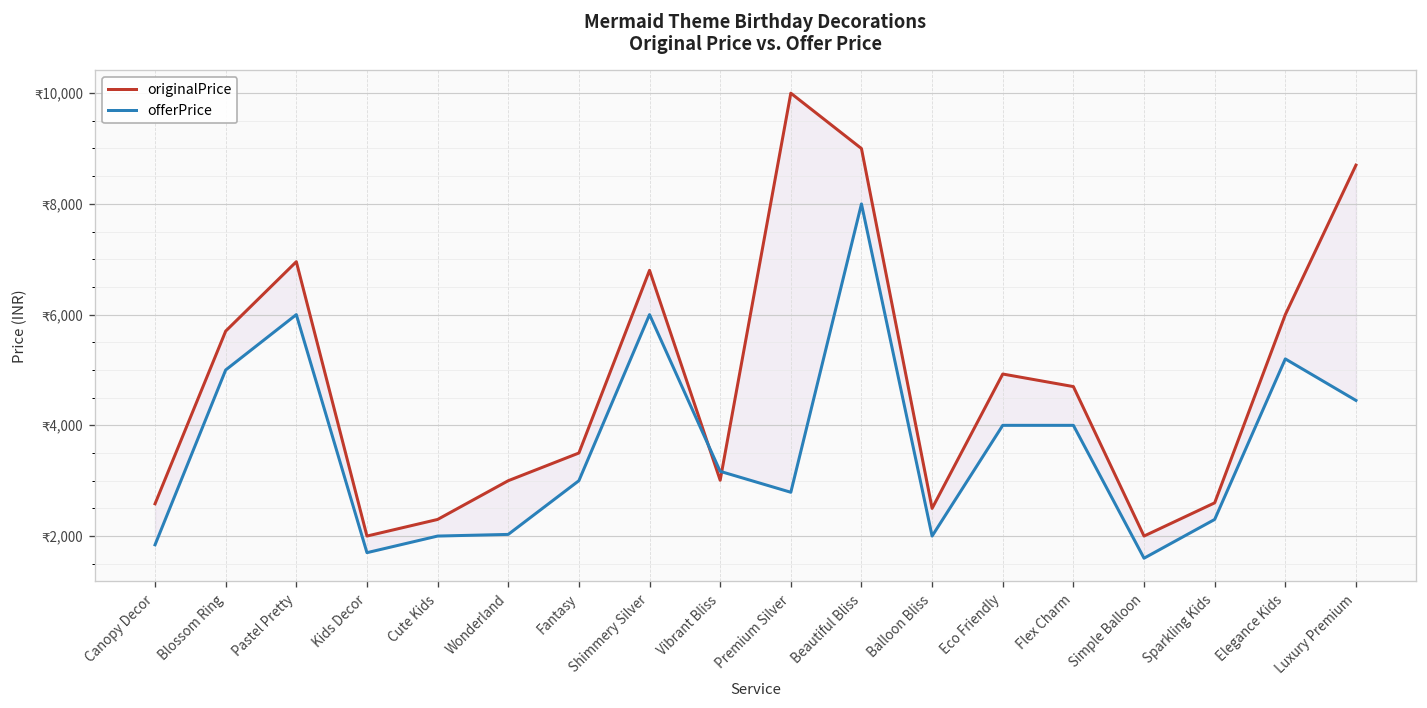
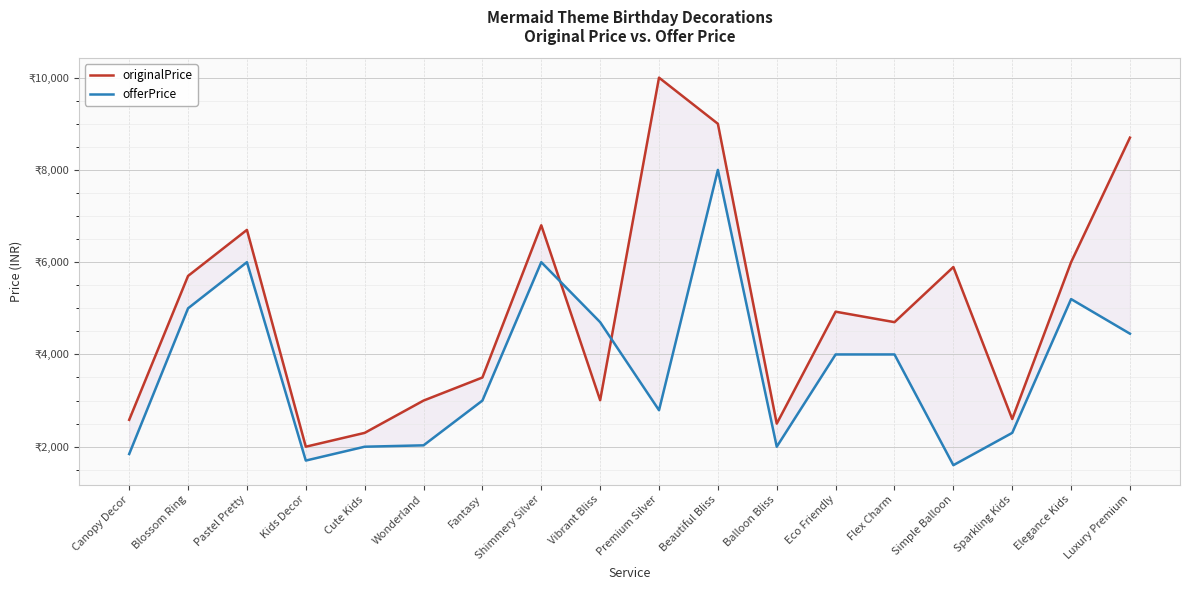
  {
    "originalPrice": {
-     "Pastel Pretty": "₹7,000",
+     "Pastel Pretty": "₹6,700",
      "Vibrant Bliss": "₹3,000",
-     "Simple Balloon": "₹2,000"
+     "Simple Balloon": "₹5,900"
    },
    "offerPrice": {
      "Canopy Decor": "₹1,800",
      "Blossom Ring": "₹5,000",
      "Pastel Pretty": "₹6,000",
      "Kids Decor": "₹1,700",
      "Cute Kids": "₹2,000",
      "Wonderland": "₹2,000",
      "Fantasy": "₹3,000",
      "Shimmery Silver": "₹6,000",
-     "Vibrant Bliss": "₹3,200",
+     "Vibrant Bliss": "₹4,700",
      "Premium Silver": "₹2,800",
      "Beautiful Bliss": "₹8,000",
      "Balloon Bliss": "₹2,000",
      "Eco Friendly": "₹4,000",
      "Flex Charm": "₹4,000",
      "Simple Balloon": "₹1,600",
      "Sparkling Kids": "₹2,300",
      "Elegance Kids": "₹5,200",
      "Luxury Premium": "₹4,400"
    }
  }
